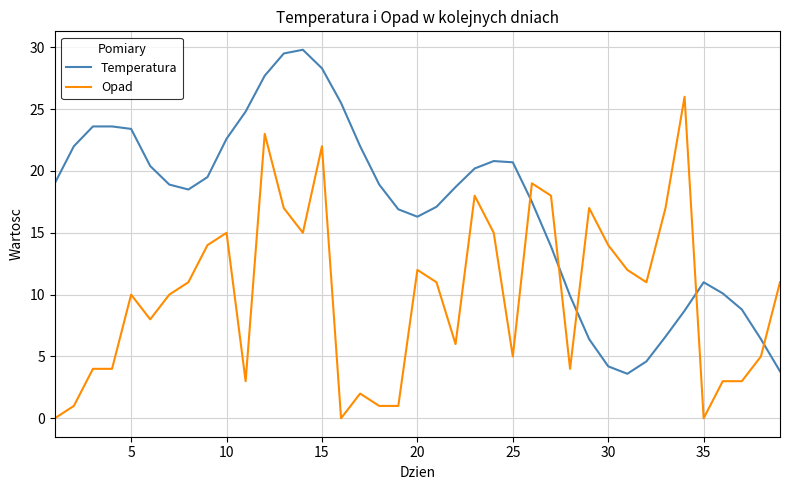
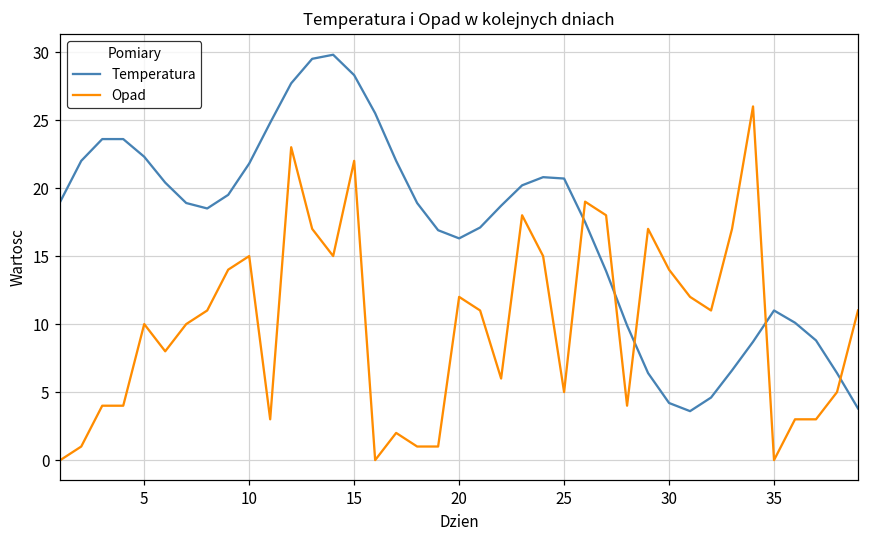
  {
    "Temperatura": {
-     "5": 23.4,
-     "10": 22.6,
+     "5": 22.3,
+     "10": 21.8,
      "15": 28.3,
      "20": 16.3,
      "25": 20.7,
      "30": 4.2,
      "35": 11.0
    },
    "Opad": {
      "5": 10.0,
      "10": 15.0,
      "15": 22.0,
      "20": 12.0,
      "25": 5.0,
      "30": 14.0,
      "35": 0.0
    }
  }
